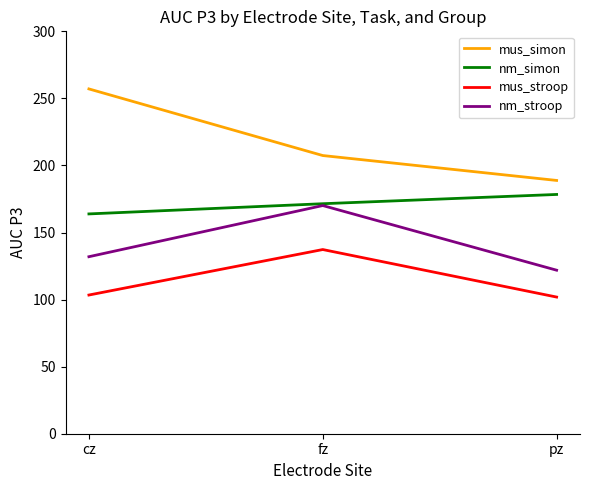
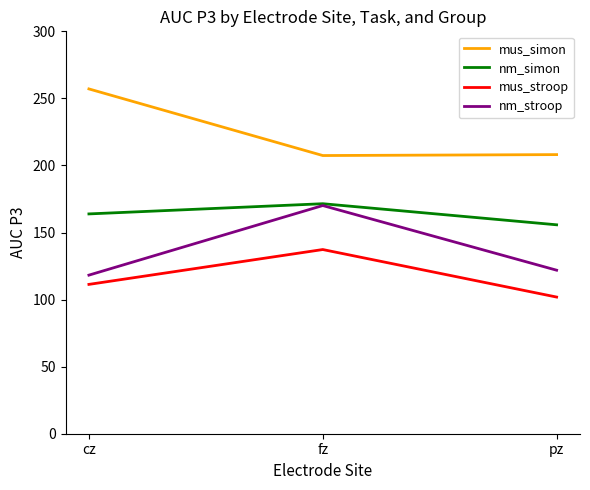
  {
    "mus_simon": {
      "cz": 257,
      "fz": 207,
-     "pz": 189
+     "pz": 208
    },
    "nm_simon": {
      "cz": 164,
-     "pz": 178
+     "pz": 156
    },
    "mus_stroop": {
-     "cz": 103,
+     "cz": 111,
      "fz": 137,
      "pz": 102
    },
    "nm_stroop": {
-     "cz": 132,
+     "cz": 118,
      "pz": 122
    }
  }
